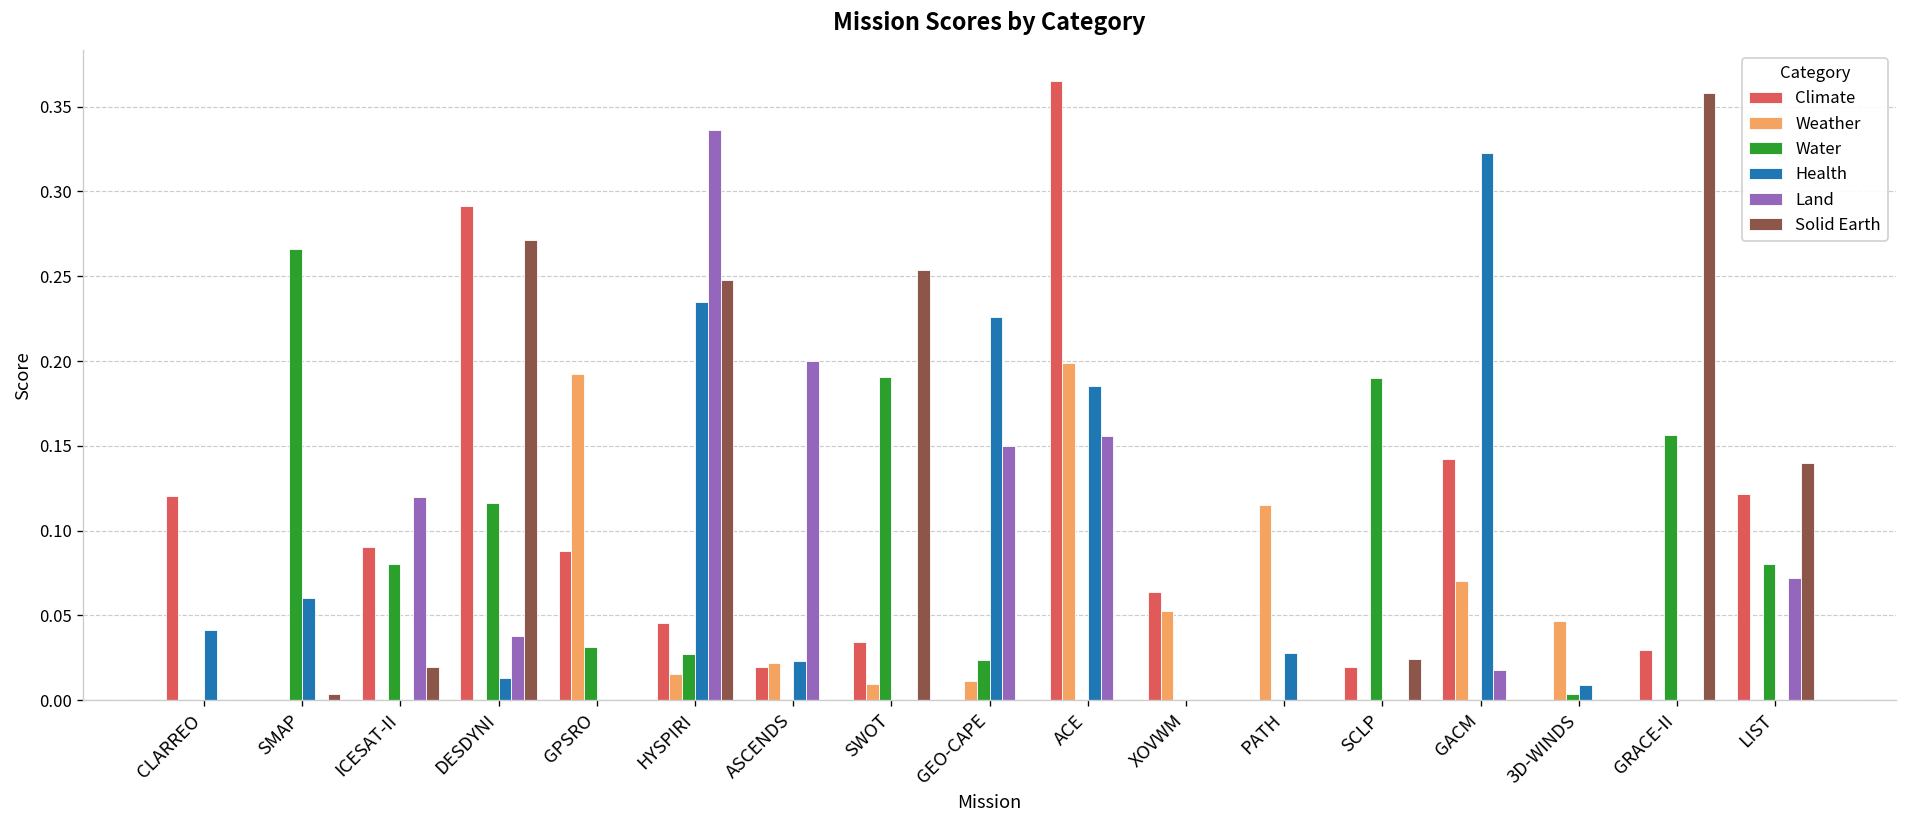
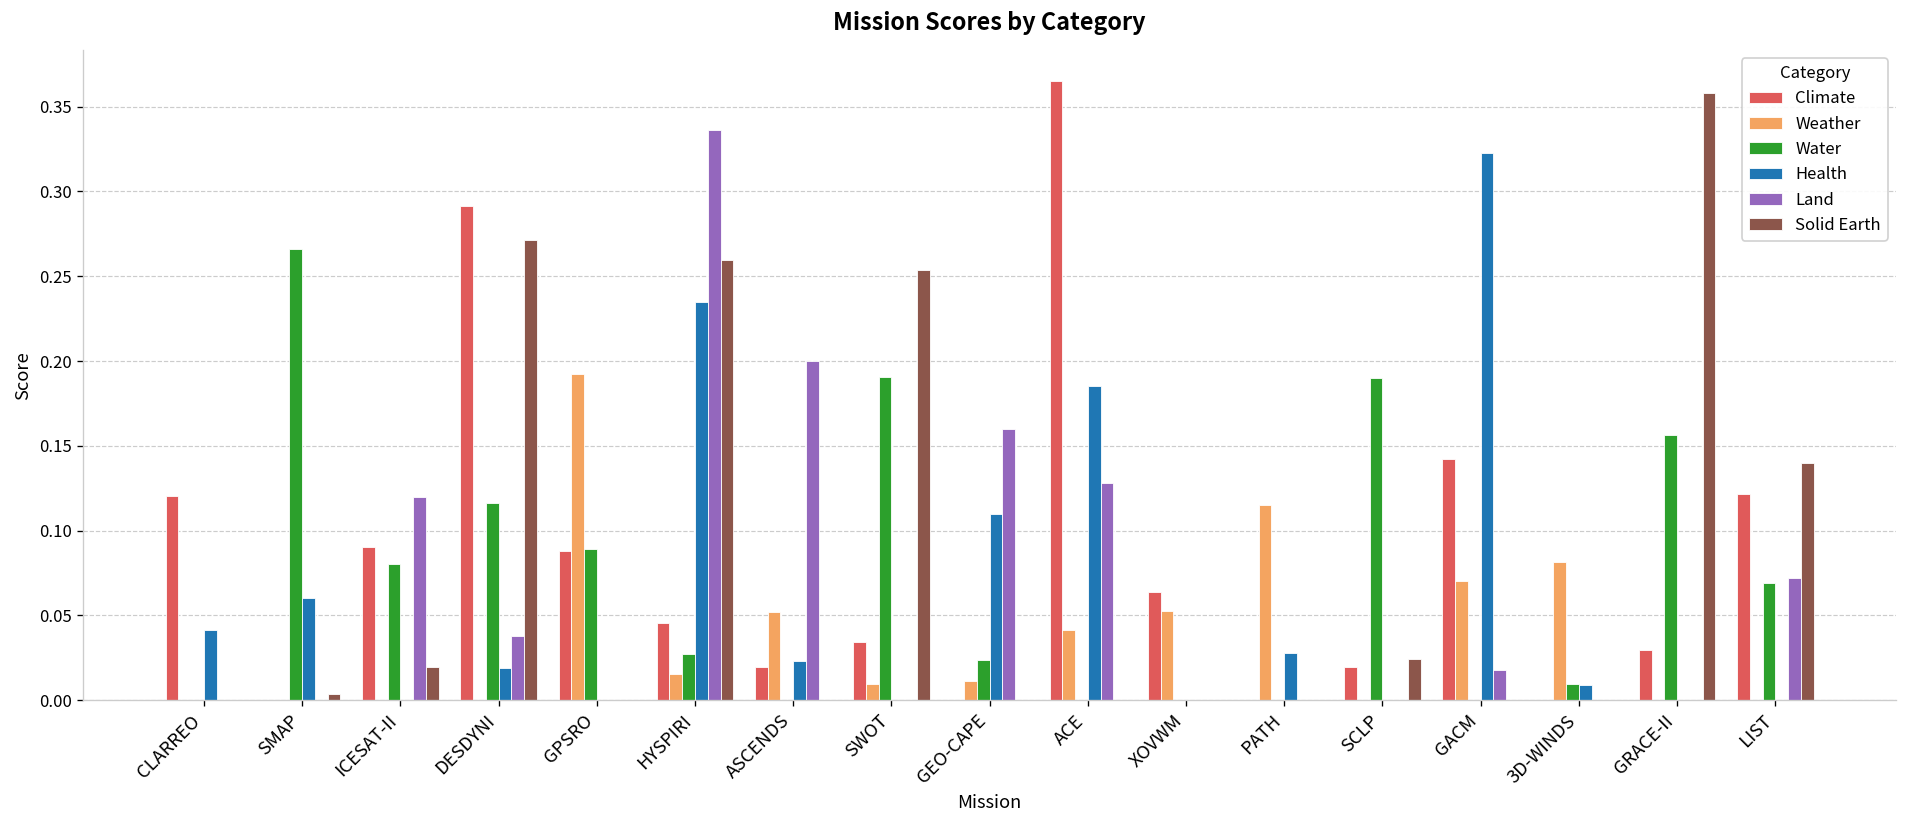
  {
    "Climate": {
      "CLARREO": 0.121,
      "SMAP": 0.000,
      "ICESAT-II": 0.090,
      "DESDYNI": 0.292,
      "GPSRO": 0.088,
      "HYSPIRI": 0.045,
      "ASCENDS": 0.020,
      "SWOT": 0.034,
      "GEO-CAPE": 0.000,
      "ACE": 0.365,
      "XOVWM": 0.064,
      "PATH": 0.000,
      "SCLP": 0.020,
      "GACM": 0.142,
      "3D-WINDS": 0.000,
      "GRACE-II": 0.029,
      "LIST": 0.122
    },
    "Weather": {
      "CLARREO": 0.000,
      "SMAP": 0.000,
      "ICESAT-II": 0.000,
      "DESDYNI": 0.000,
      "GPSRO": 0.192,
      "HYSPIRI": 0.015,
-     "ASCENDS": 0.022,
+     "ASCENDS": 0.052,
      "SWOT": 0.010,
      "GEO-CAPE": 0.011,
-     "ACE": 0.199,
+     "ACE": 0.041,
      "XOVWM": 0.053,
      "PATH": 0.115,
      "SCLP": 0.000,
      "GACM": 0.070,
-     "3D-WINDS": 0.047,
+     "3D-WINDS": 0.082,
      "GRACE-II": 0.000,
      "LIST": 0.000
    },
    "Water": {
      "CLARREO": 0.000,
      "SMAP": 0.266,
      "ICESAT-II": 0.080,
      "DESDYNI": 0.116,
-     "GPSRO": 0.031,
+     "GPSRO": 0.089,
      "HYSPIRI": 0.027,
      "ASCENDS": 0.000,
      "SWOT": 0.191,
      "GEO-CAPE": 0.024,
      "ACE": 0.000,
      "XOVWM": 0.000,
      "PATH": 0.000,
      "SCLP": 0.190,
      "GACM": 0.000,
-     "3D-WINDS": 0.004,
+     "3D-WINDS": 0.010,
      "GRACE-II": 0.156,
-     "LIST": 0.080
+     "LIST": 0.069
    },
    "Health": {
      "CLARREO": 0.042,
      "SMAP": 0.060,
      "ICESAT-II": 0.000,
-     "DESDYNI": 0.013,
+     "DESDYNI": 0.019,
      "GPSRO": 0.000,
      "HYSPIRI": 0.235,
      "ASCENDS": 0.023,
      "SWOT": 0.000,
-     "GEO-CAPE": 0.226,
+     "GEO-CAPE": 0.110,
      "ACE": 0.185,
      "XOVWM": 0.000,
      "PATH": 0.028,
      "SCLP": 0.000,
      "GACM": 0.323,
      "3D-WINDS": 0.009,
      "GRACE-II": 0.000,
      "LIST": 0.000
    },
    "Land": {
      "CLARREO": 0.000,
      "SMAP": 0.000,
      "ICESAT-II": 0.120,
      "DESDYNI": 0.038,
      "GPSRO": 0.000,
      "HYSPIRI": 0.336,
      "ASCENDS": 0.200,
      "SWOT": 0.000,
-     "GEO-CAPE": 0.15,
-     "ACE": 0.156,
+     "GEO-CAPE": 0.16,
+     "ACE": 0.128,
      "XOVWM": 0.000,
      "PATH": 0.000,
      "SCLP": 0.000,
      "GACM": 0.018,
      "3D-WINDS": 0.000,
      "GRACE-II": 0.000,
      "LIST": 0.072
    },
    "Solid Earth": {
      "CLARREO": 0.000,
      "SMAP": 0.004,
      "ICESAT-II": 0.019,
      "DESDYNI": 0.271,
      "GPSRO": 0.000,
-     "HYSPIRI": 0.248,
+     "HYSPIRI": 0.259,
      "ASCENDS": 0.000,
      "SWOT": 0.254,
      "GEO-CAPE": 0.000,
      "ACE": 0.000,
      "XOVWM": 0.000,
      "PATH": 0.000,
      "SCLP": 0.024,
      "GACM": 0.000,
      "3D-WINDS": 0.000,
      "GRACE-II": 0.358,
      "LIST": 0.140
    }
  }
